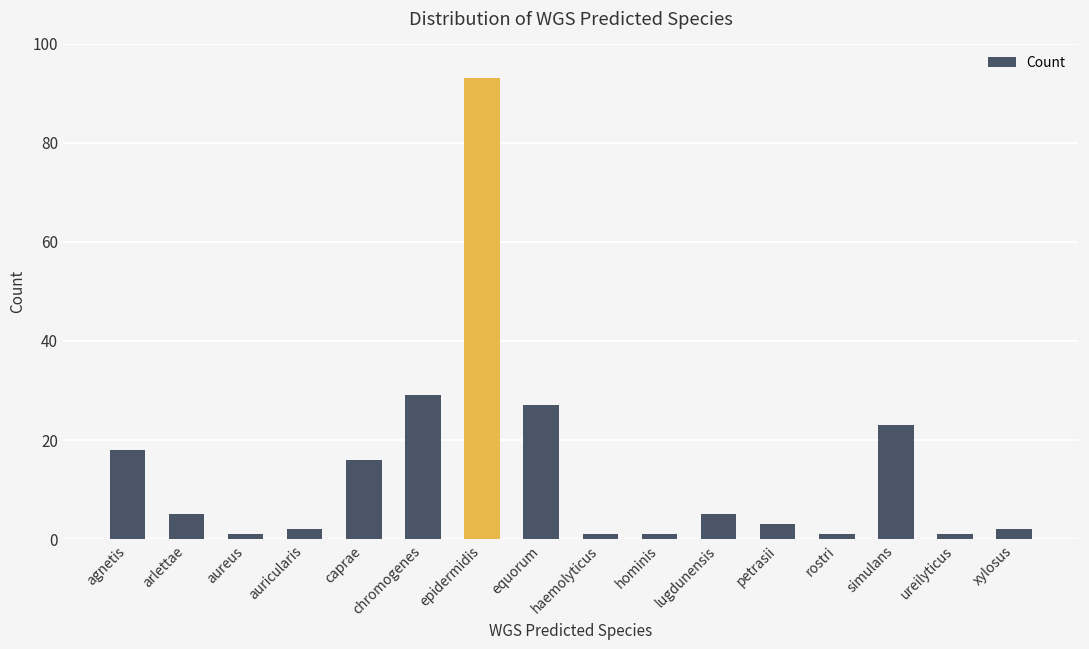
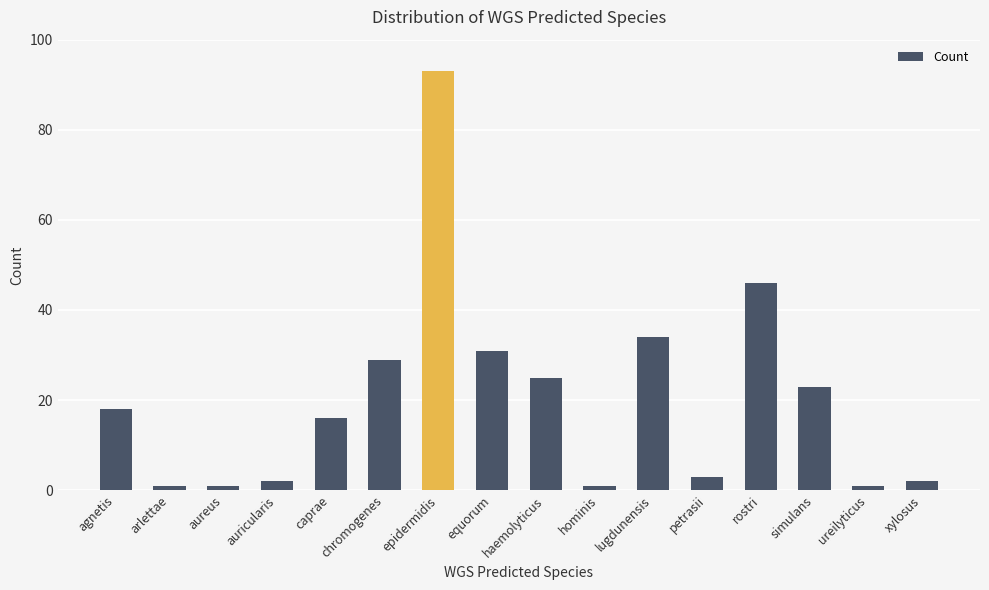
  {
    "agnetis": 18,
-   "arlettae": 5,
+   "arlettae": 1,
    "aureus": 1,
    "auricularis": 2,
    "caprae": 16,
    "chromogenes": 29,
    "epidermidis": 93,
-   "equorum": 27,
-   "haemolyticus": 1,
+   "equorum": 31,
+   "haemolyticus": 25,
    "hominis": 1,
-   "lugdunensis": 5,
+   "lugdunensis": 34,
    "petrasii": 3,
-   "rostri": 1,
+   "rostri": 46,
    "simulans": 23,
    "ureilyticus": 1,
    "xylosus": 2
  }
